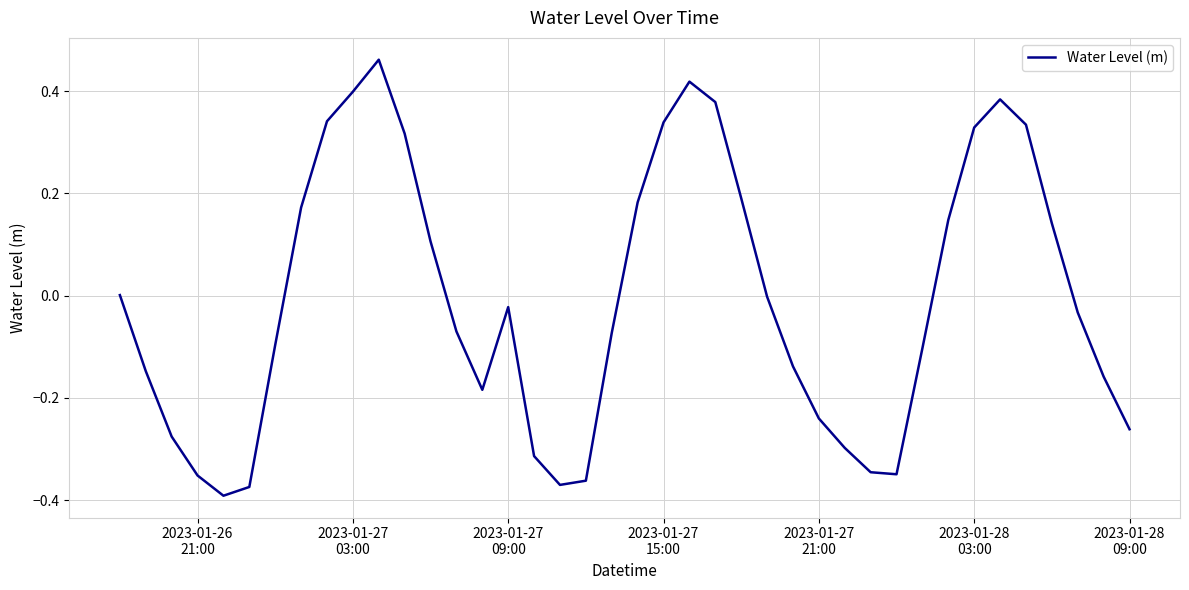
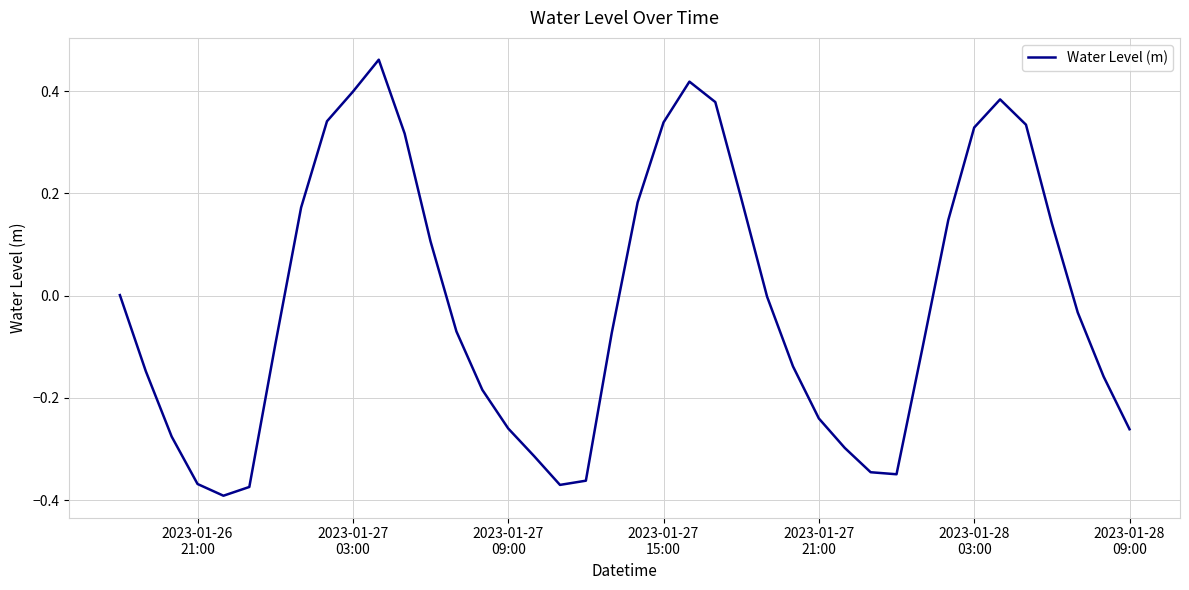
  {
-   "2023-01-26 21:00": -0.35,
+   "2023-01-26 21:00": -0.37,
    "2023-01-27 03:00": 0.40,
-   "2023-01-27 09:00": -0.02,
+   "2023-01-27 09:00": -0.26,
    "2023-01-27 15:00": 0.34,
    "2023-01-27 21:00": -0.24,
    "2023-01-28 03:00": 0.33,
    "2023-01-28 09:00": -0.26
  }
